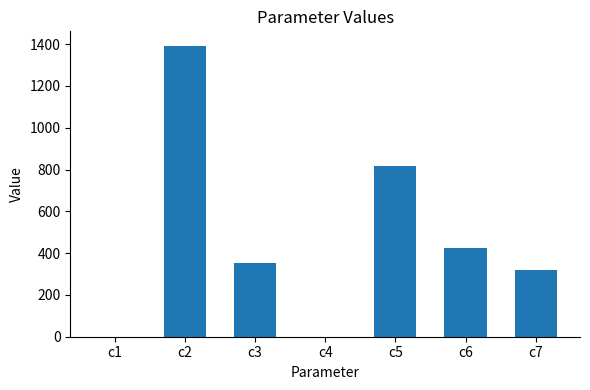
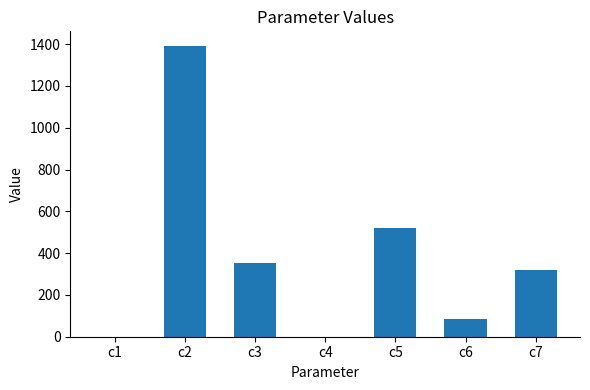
  {
    "c2": 1390,
    "c3": 350,
-   "c5": 820,
-   "c6": 420,
+   "c5": 520,
+   "c6": 80,
    "c7": 320
  }
